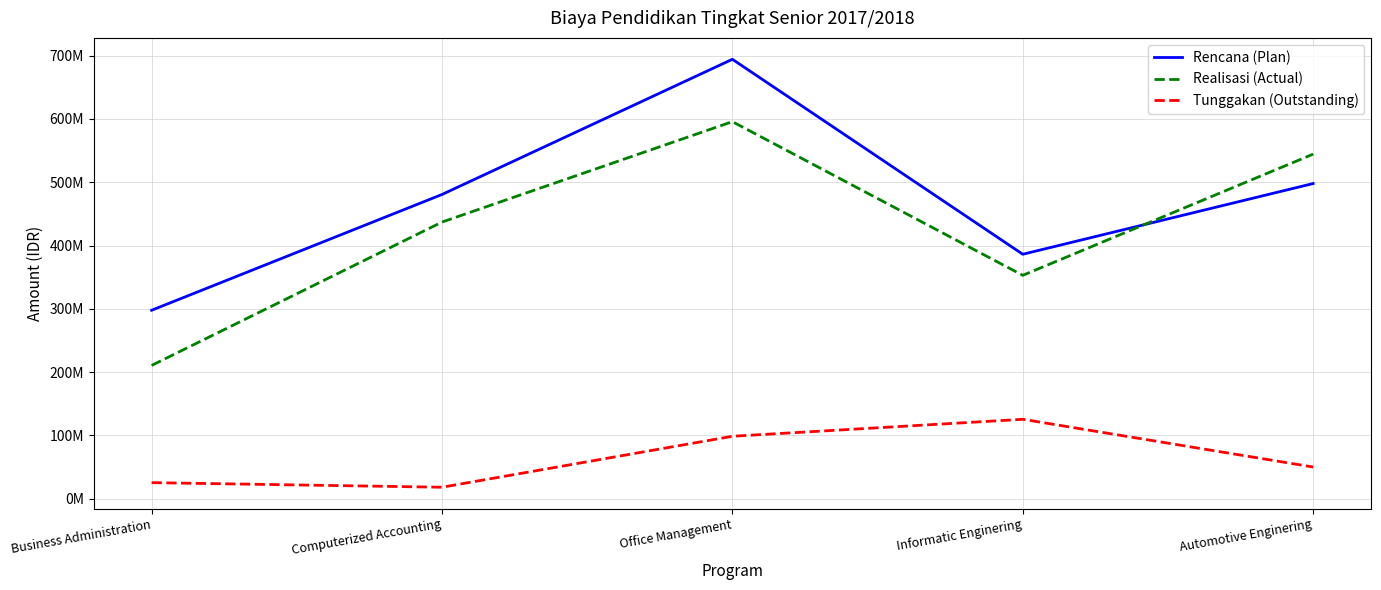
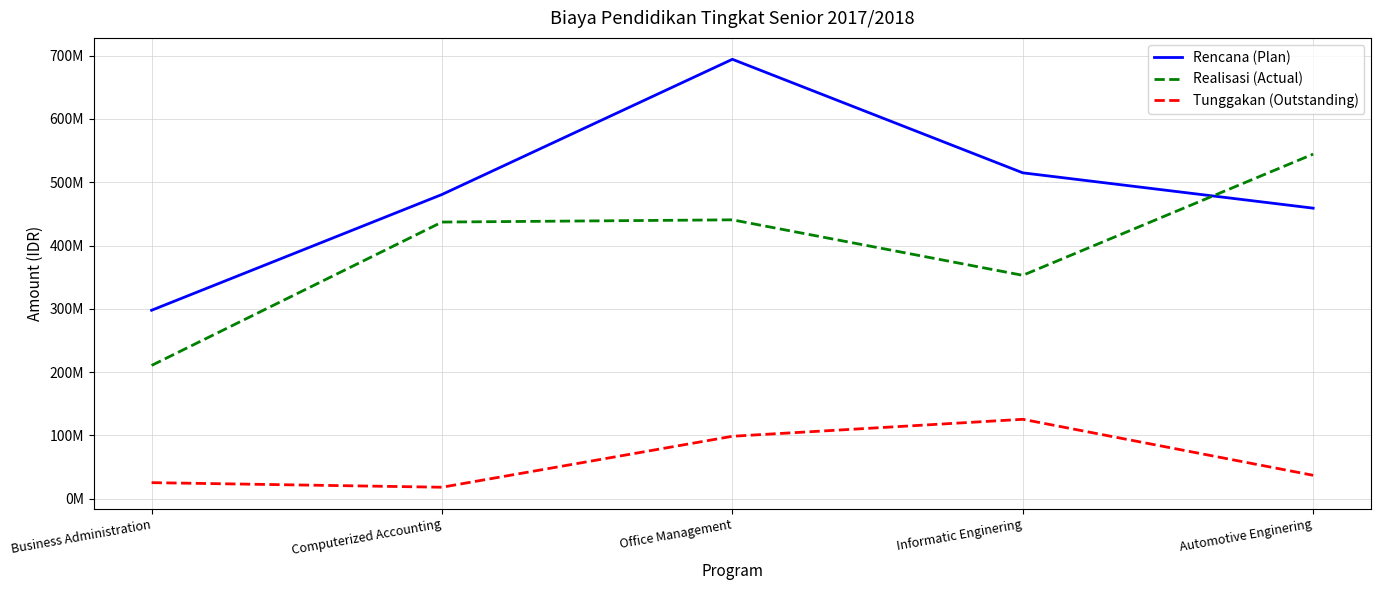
  {
    "Rencana (Plan)": {
      "Business Administration": 300000000,
      "Computerized Accounting": 480000000,
      "Office Management": 690000000,
-     "Informatic Enginering": 390000000,
-     "Automotive Enginering": 500000000
+     "Informatic Enginering": 510000000,
+     "Automotive Enginering": 460000000
    },
    "Realisasi (Actual)": {
      "Business Administration": 210000000,
      "Computerized Accounting": 440000000,
-     "Office Management": 600000000,
+     "Office Management": 440000000,
      "Informatic Enginering": 350000000,
      "Automotive Enginering": 540000000
    },
    "Tunggakan (Outstanding)": {
      "Business Administration": 30000000,
      "Computerized Accounting": 20000000,
      "Office Management": 100000000,
      "Informatic Enginering": 130000000,
-     "Automotive Enginering": 50000000
+     "Automotive Enginering": 40000000
    }
  }
